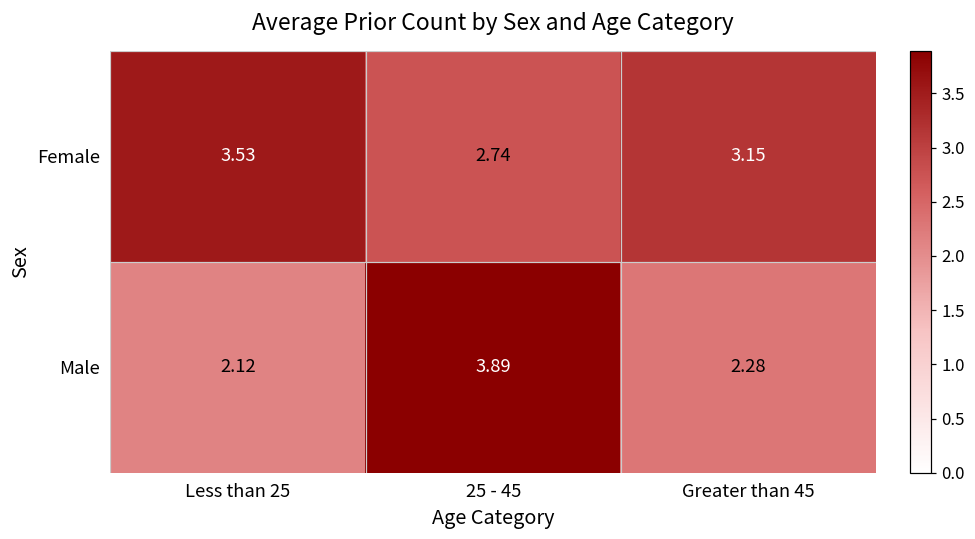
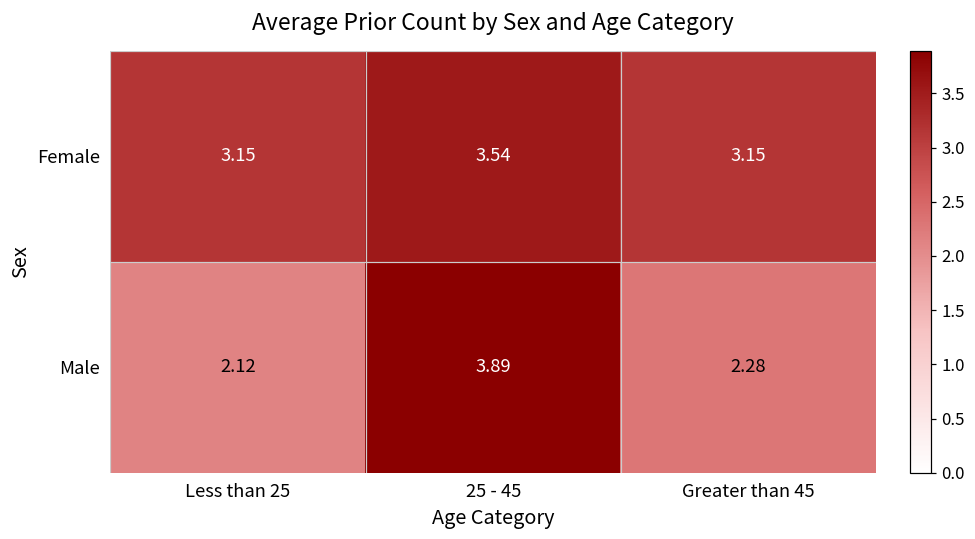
  {
    "Female": {
-     "Less than 25": 3.53,
-     "25 - 45": 2.74,
+     "Less than 25": 3.15,
+     "25 - 45": 3.54,
      "Greater than 45": 3.15
    },
    "Male": {
      "Less than 25": 2.12,
      "25 - 45": 3.89,
      "Greater than 45": 2.28
    }
  }
